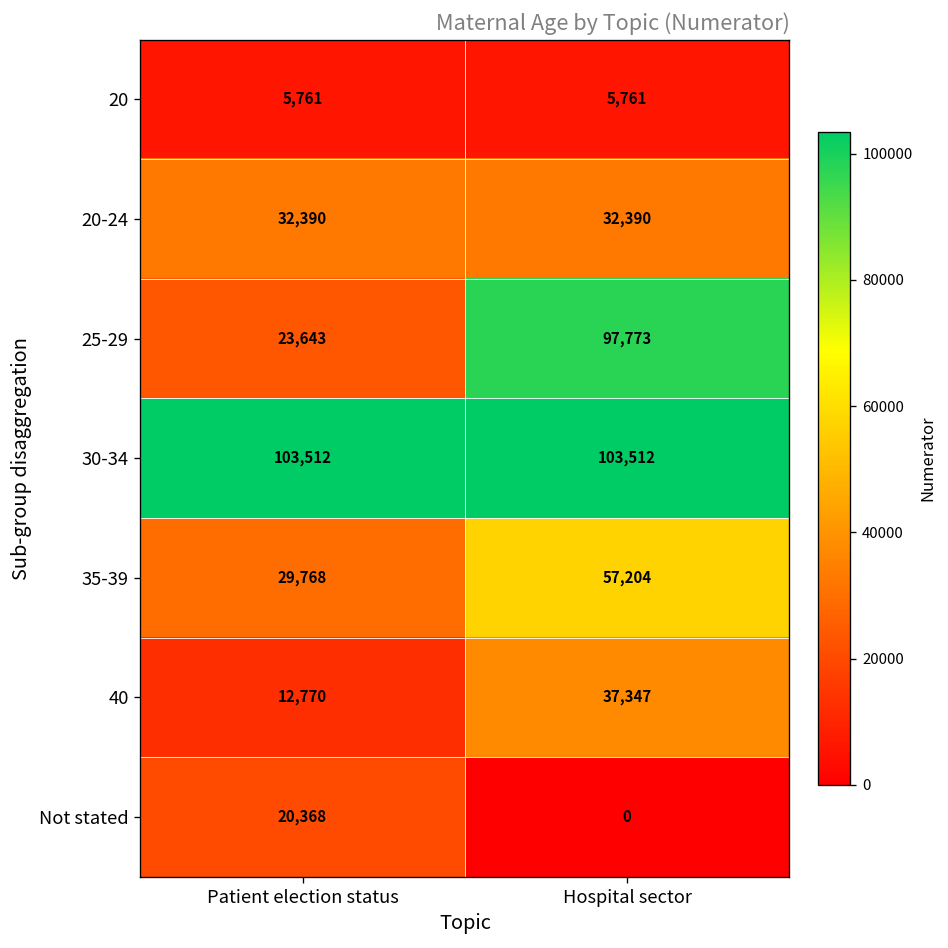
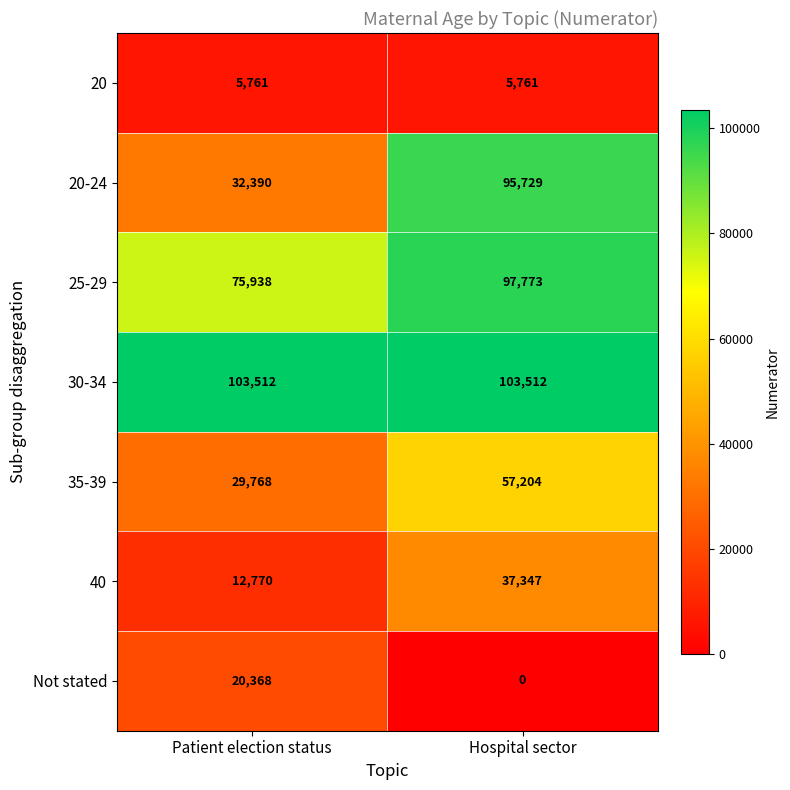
  {
    "20": {
      "Patient election status": "5,761",
      "Hospital sector": "5,761"
    },
    "20-24": {
      "Patient election status": "32,390",
-     "Hospital sector": "32,390"
+     "Hospital sector": "95,729"
    },
    "25-29": {
-     "Patient election status": "23,643",
+     "Patient election status": "75,938",
      "Hospital sector": "97,773"
    },
    "30-34": {
      "Patient election status": "103,512",
      "Hospital sector": "103,512"
    },
    "35-39": {
      "Patient election status": "29,768",
      "Hospital sector": "57,204"
    },
    "40": {
      "Patient election status": "12,770",
      "Hospital sector": "37,347"
    },
    "Not stated": {
      "Patient election status": "20,368",
      "Hospital sector": "0"
    }
  }
